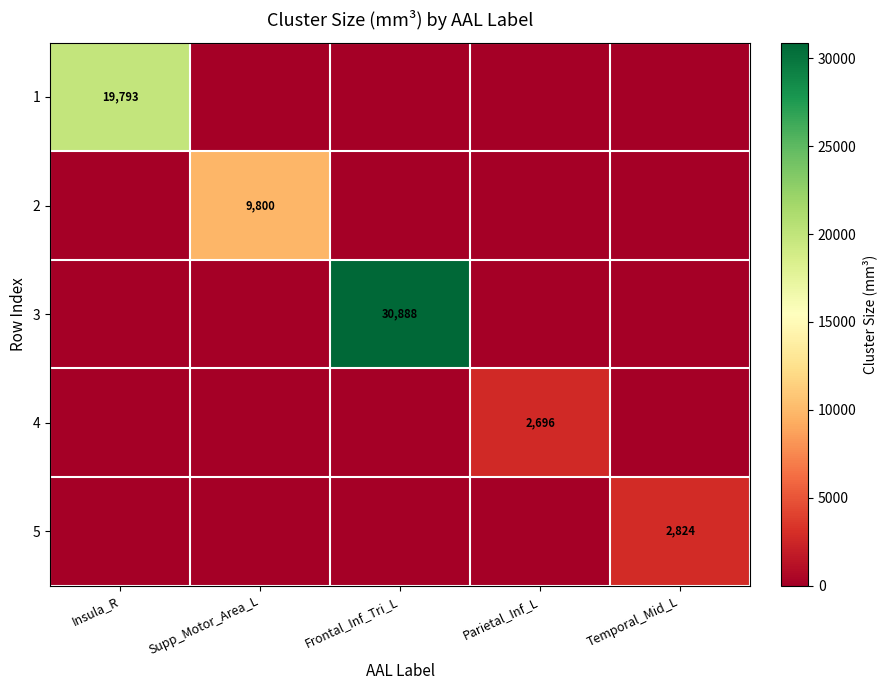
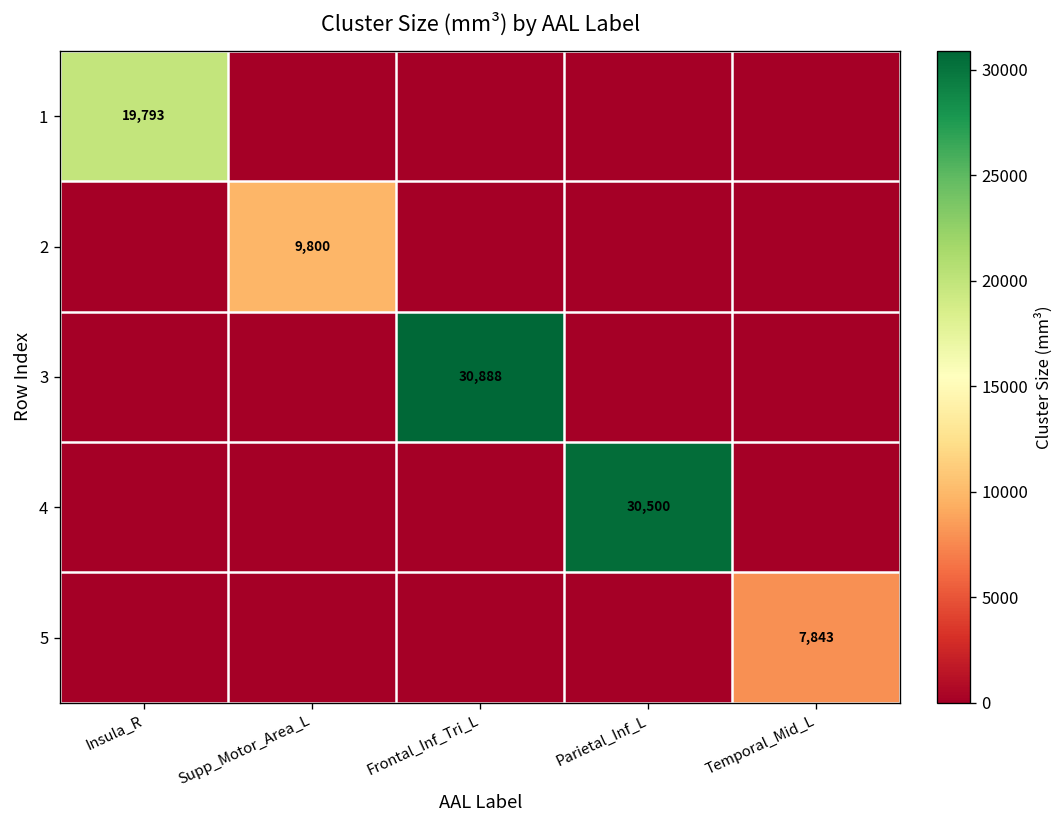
  {
    "1": {
      "Insula_R": "19,793"
    },
    "2": {
      "Supp_Motor_Area_L": "9,800"
    },
    "3": {
      "Frontal_Inf_Tri_L": "30,888"
    },
    "4": {
-     "Parietal_Inf_L": "2,696"
+     "Parietal_Inf_L": "30,500"
    },
    "5": {
-     "Temporal_Mid_L": "2,824"
+     "Temporal_Mid_L": "7,843"
    }
  }
